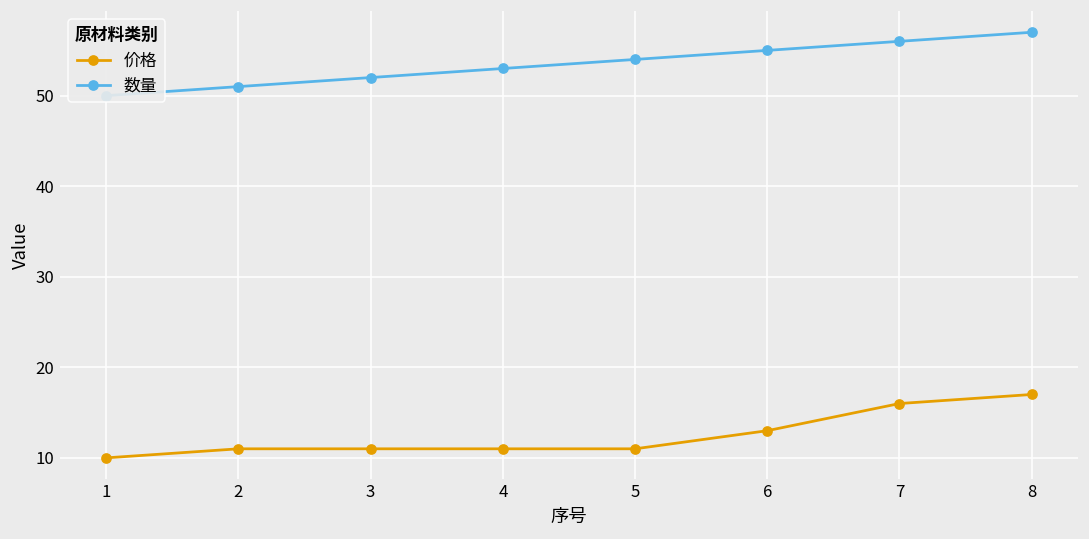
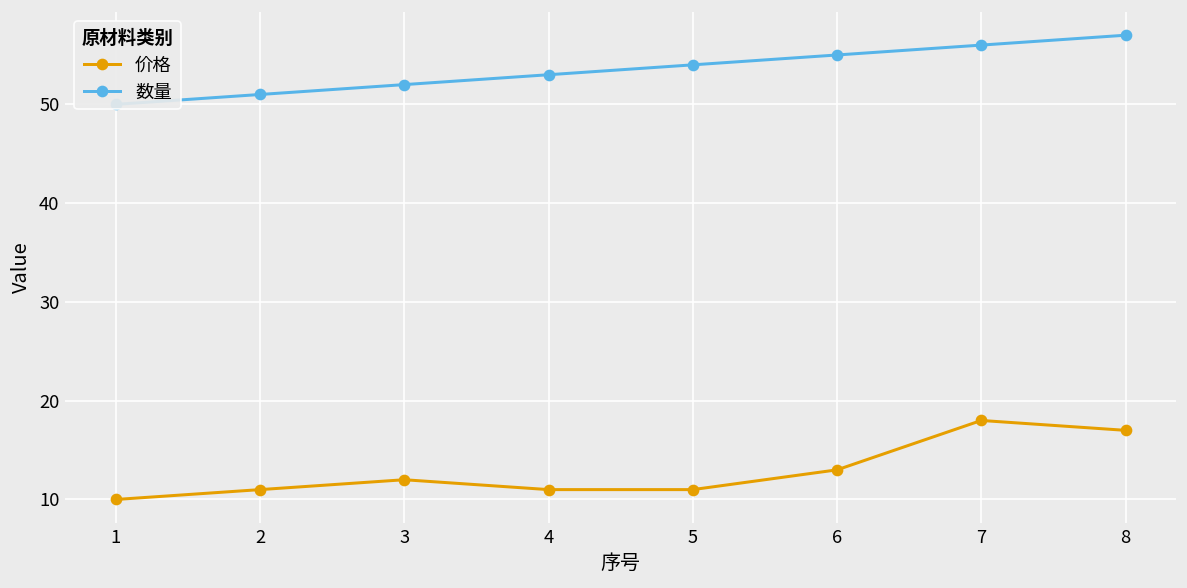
  {
    "价格": {
      "1": 10,
      "2": 11,
-     "3": 11,
+     "3": 12,
      "4": 11,
      "5": 11,
      "6": 13,
-     "7": 16,
+     "7": 18,
      "8": 17
    },
    "数量": {
      "2": 51,
      "3": 52,
      "4": 53,
      "5": 54,
      "6": 55,
      "7": 56,
      "8": 57
    }
  }
